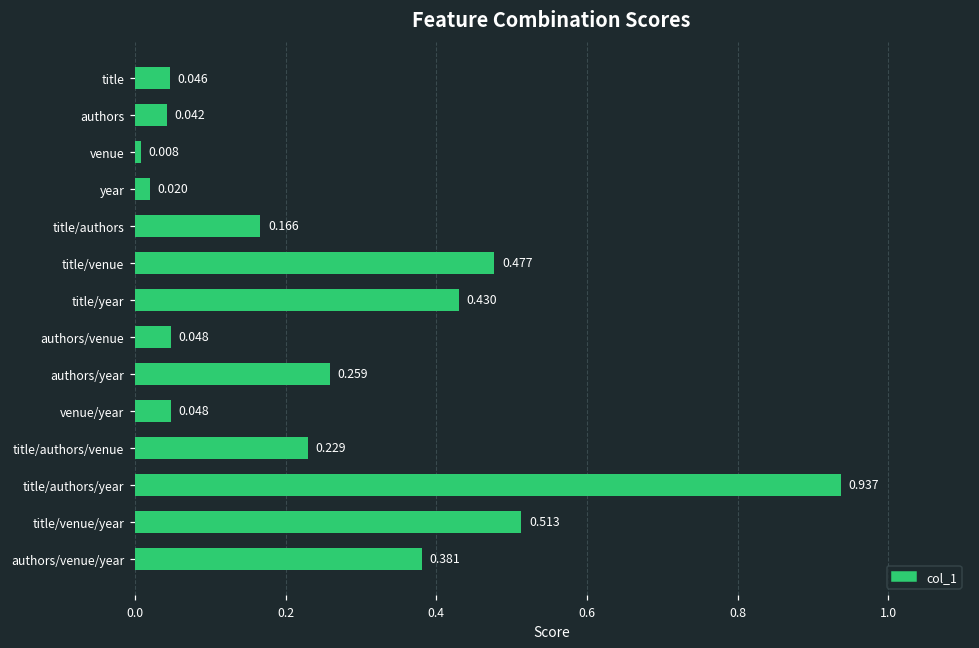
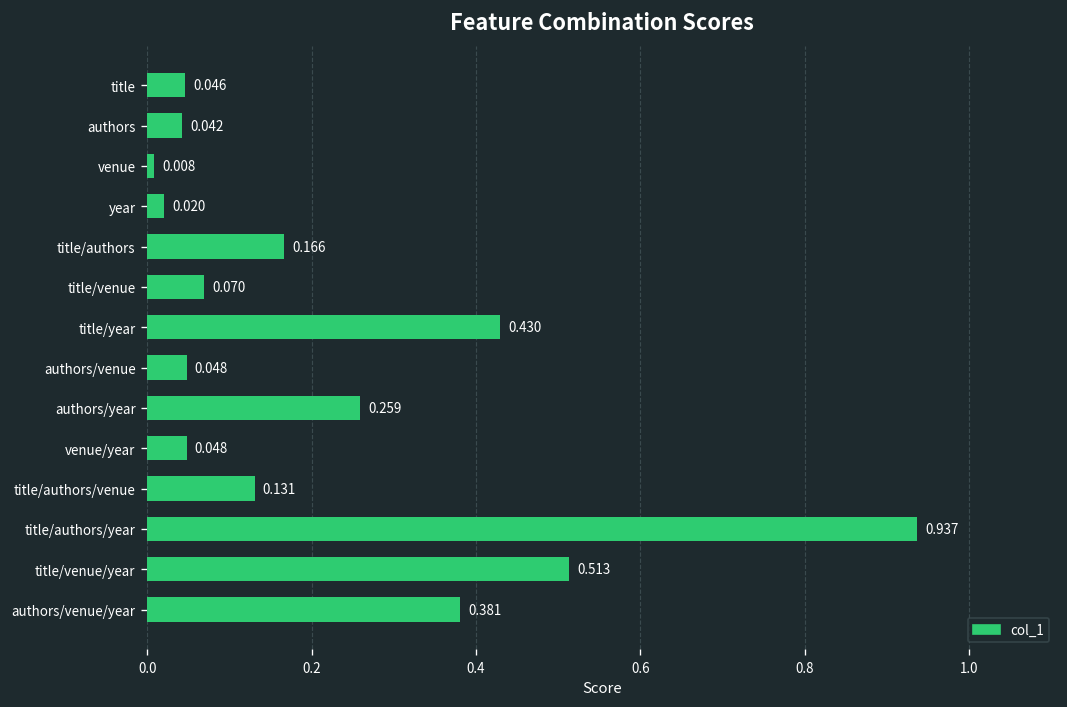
  {
    "title": 0.046,
    "authors": 0.042,
    "venue": 0.008,
    "year": 0.020,
    "title/authors": 0.166,
-   "title/venue": 0.477,
+   "title/venue": 0.070,
    "title/year": 0.430,
    "authors/venue": 0.048,
    "authors/year": 0.259,
    "venue/year": 0.048,
-   "title/authors/venue": 0.229,
+   "title/authors/venue": 0.131,
    "title/authors/year": 0.937,
    "title/venue/year": 0.513,
    "authors/venue/year": 0.381
  }
